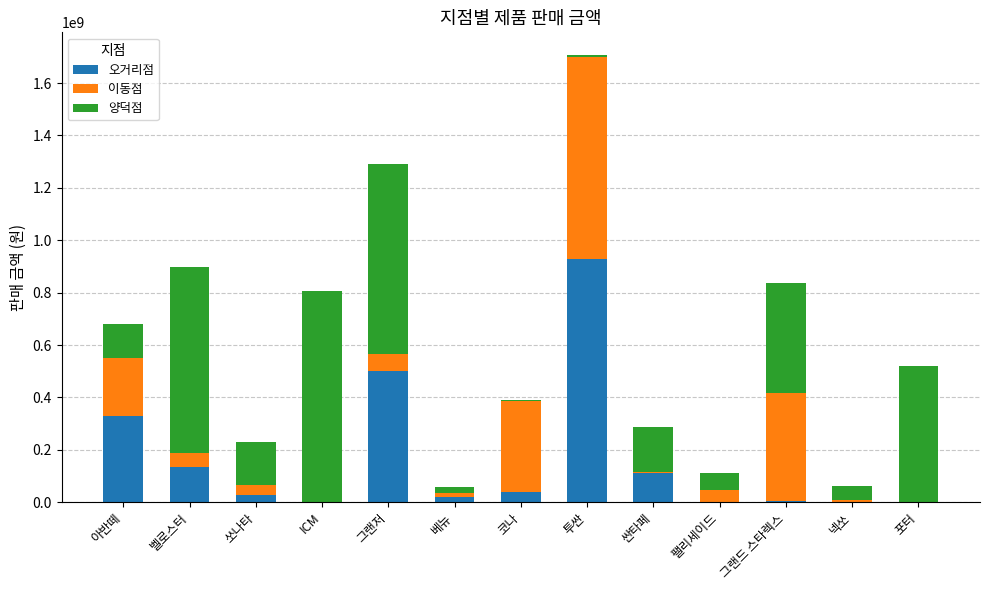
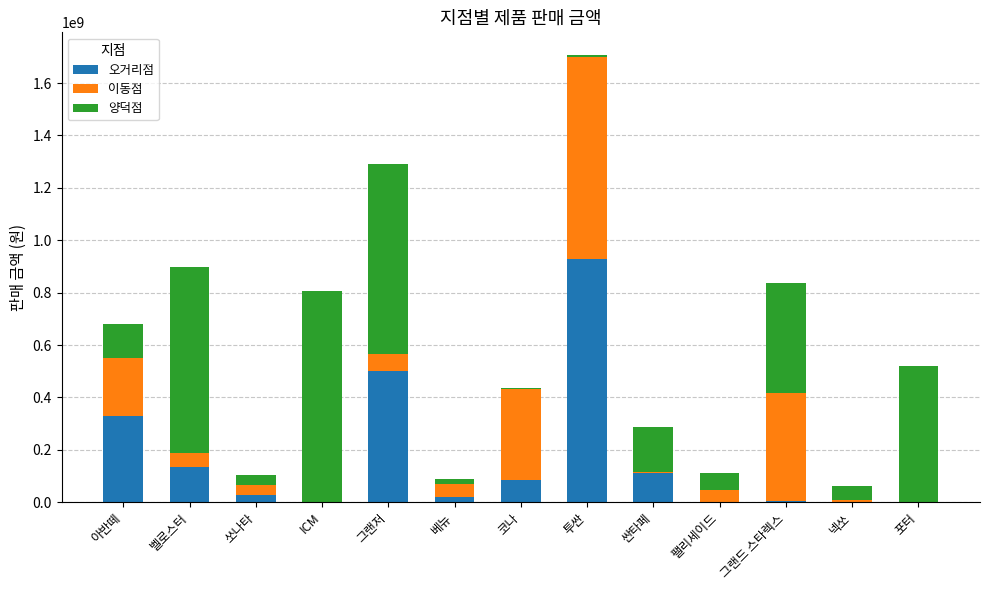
  {
    "오거리점": {
      "아반떼": 330000000,
      "벨로스터": 140000000,
      "쏘나타": 30000000,
      "ICM": 0,
      "그랜저": 500000000,
      "베뉴": 20000000,
-     "코나": 40000000,
+     "코나": 80000000,
      "투싼": 930000000,
      "싼타페": 110000000,
      "팰리세이드": 0,
      "넥쏘": 0,
      "포터": 0
    },
    "이동점": {
      "아반떼": 220000000,
      "벨로스터": 50000000,
      "쏘나타": 40000000,
      "ICM": 0,
      "그랜저": 60000000,
-     "베뉴": 20000000,
+     "베뉴": 50000000,
      "코나": 350000000,
      "투싼": 770000000,
      "팰리세이드": 50000000,
      "그랜드 스타렉스": 410000000,
      "넥쏘": 10000000,
      "포터": 0
    },
    "양덕점": {
      "아반떼": 130000000,
      "벨로스터": 710000000,
-     "쏘나타": 160000000,
+     "쏘나타": 40000000,
      "ICM": 810000000,
      "그랜저": 730000000,
      "베뉴": 20000000,
      "싼타페": 170000000,
      "팰리세이드": 60000000,
      "그랜드 스타렉스": 420000000,
      "넥쏘": 50000000,
      "포터": 520000000
    }
  }
